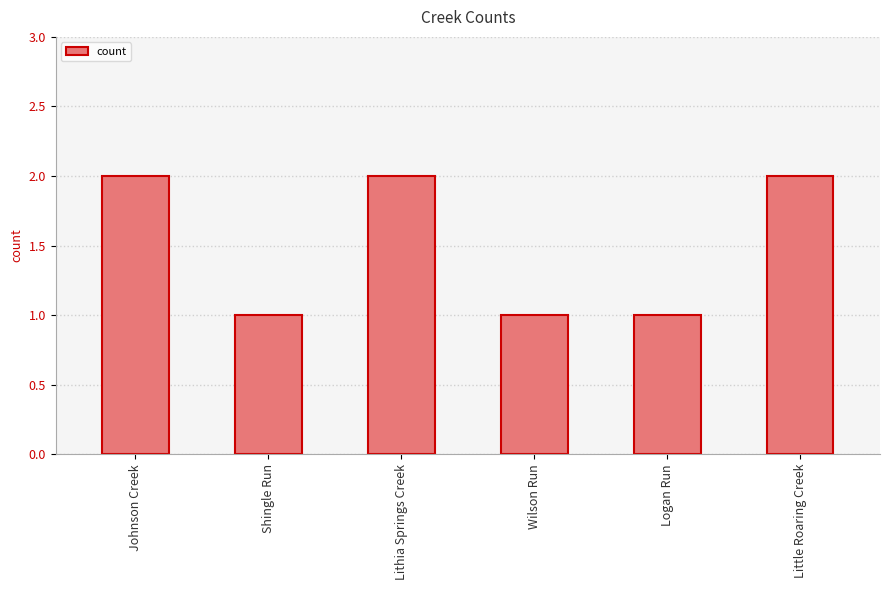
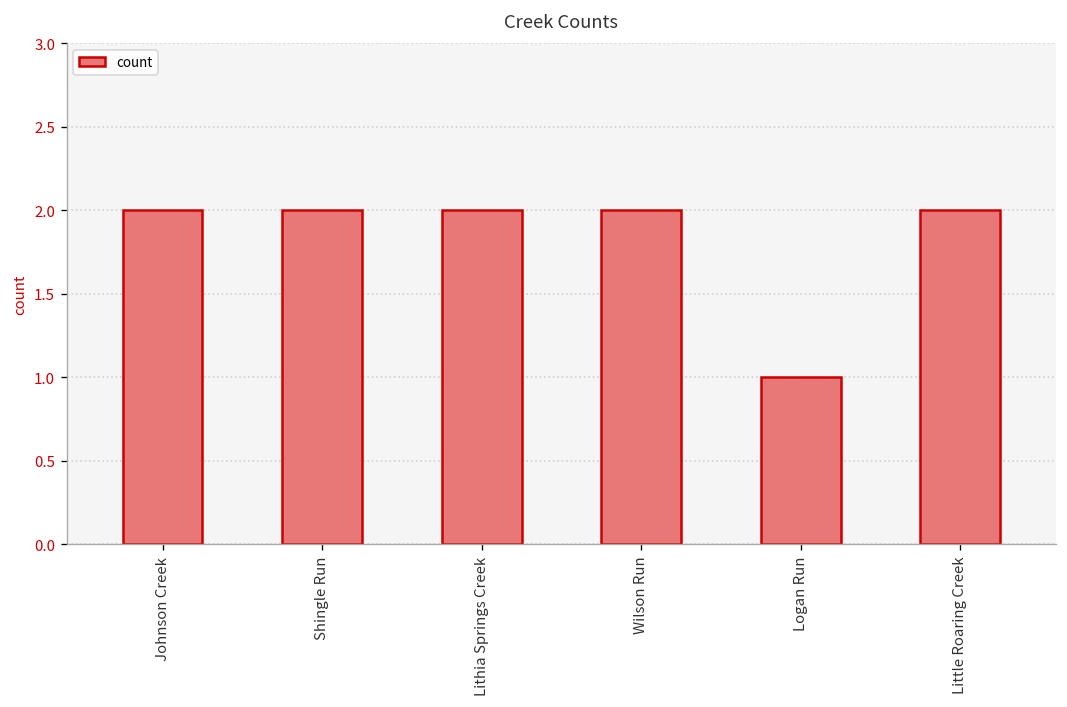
  {
    "Johnson Creek": 2,
-   "Shingle Run": 1,
+   "Shingle Run": 2,
    "Lithia Springs Creek": 2,
-   "Wilson Run": 1,
+   "Wilson Run": 2,
    "Logan Run": 1,
    "Little Roaring Creek": 2
  }
